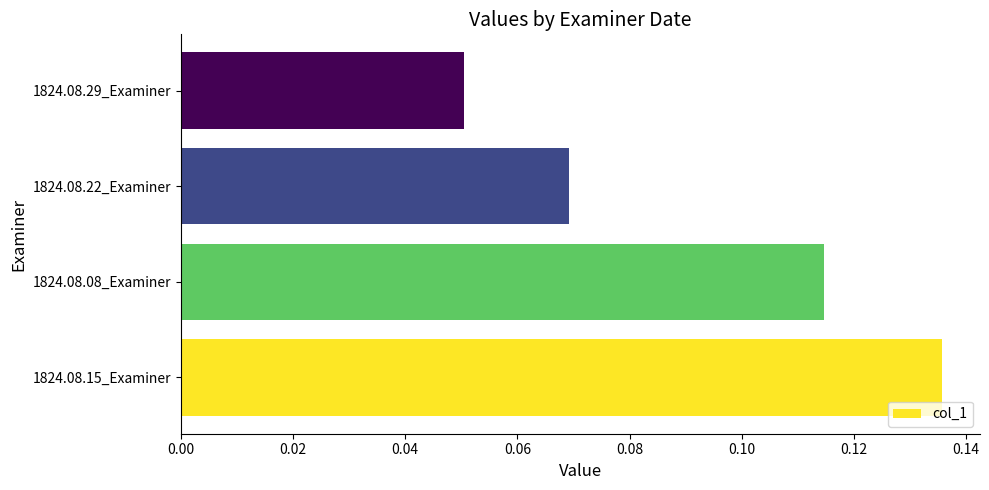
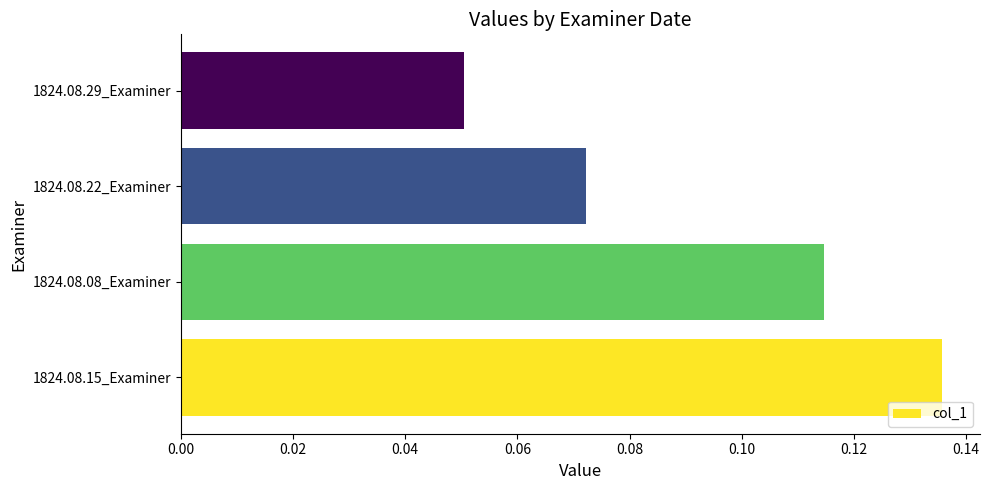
  {
    "1824.08.29_Examiner": 0.050,
-   "1824.08.22_Examiner": 0.069,
+   "1824.08.22_Examiner": 0.072,
    "1824.08.08_Examiner": 0.115,
    "1824.08.15_Examiner": 0.136
  }
